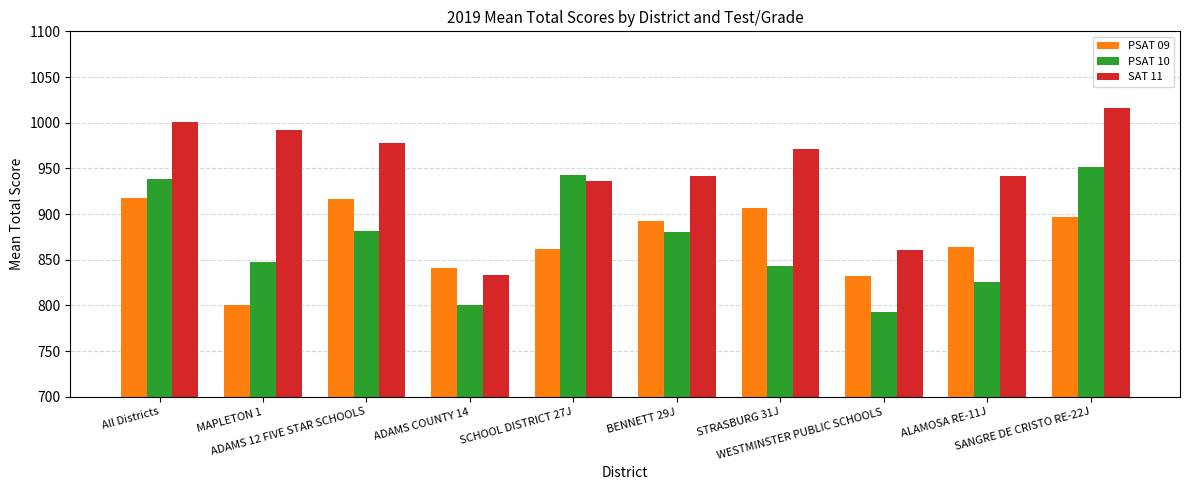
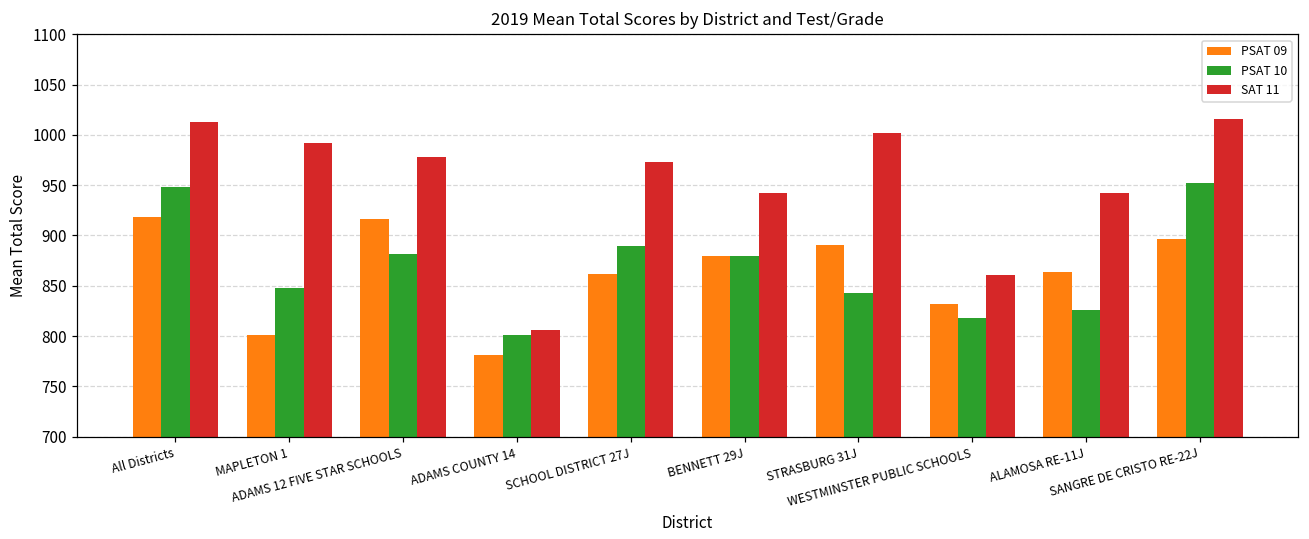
  {
    "PSAT 09": {
      "All Districts": 920,
      "MAPLETON 1": 800,
      "ADAMS 12 FIVE STAR SCHOOLS": 920,
-     "ADAMS COUNTY 14": 840,
+     "ADAMS COUNTY 14": 780,
      "SCHOOL DISTRICT 27J": 860,
-     "BENNETT 29J": 890,
-     "STRASBURG 31J": 910,
+     "BENNETT 29J": 880,
+     "STRASBURG 31J": 890,
      "WESTMINSTER PUBLIC SCHOOLS": 830,
      "ALAMOSA RE-11J": 860,
      "SANGRE DE CRISTO RE-22J": 900
    },
    "PSAT 10": {
-     "All Districts": 940,
+     "All Districts": 950,
      "MAPLETON 1": 850,
      "ADAMS 12 FIVE STAR SCHOOLS": 880,
      "ADAMS COUNTY 14": 800,
-     "SCHOOL DISTRICT 27J": 940,
+     "SCHOOL DISTRICT 27J": 890,
      "BENNETT 29J": 880,
      "STRASBURG 31J": 840,
-     "WESTMINSTER PUBLIC SCHOOLS": 790,
+     "WESTMINSTER PUBLIC SCHOOLS": 820,
      "ALAMOSA RE-11J": 830,
      "SANGRE DE CRISTO RE-22J": 950
    },
    "SAT 11": {
-     "All Districts": 1000,
+     "All Districts": 1010,
      "MAPLETON 1": 990,
      "ADAMS 12 FIVE STAR SCHOOLS": 980,
-     "ADAMS COUNTY 14": 830,
-     "SCHOOL DISTRICT 27J": 940,
+     "ADAMS COUNTY 14": 810,
+     "SCHOOL DISTRICT 27J": 970,
      "BENNETT 29J": 940,
-     "STRASBURG 31J": 970,
+     "STRASBURG 31J": 1000,
      "WESTMINSTER PUBLIC SCHOOLS": 860,
      "ALAMOSA RE-11J": 940,
      "SANGRE DE CRISTO RE-22J": 1020
    }
  }
